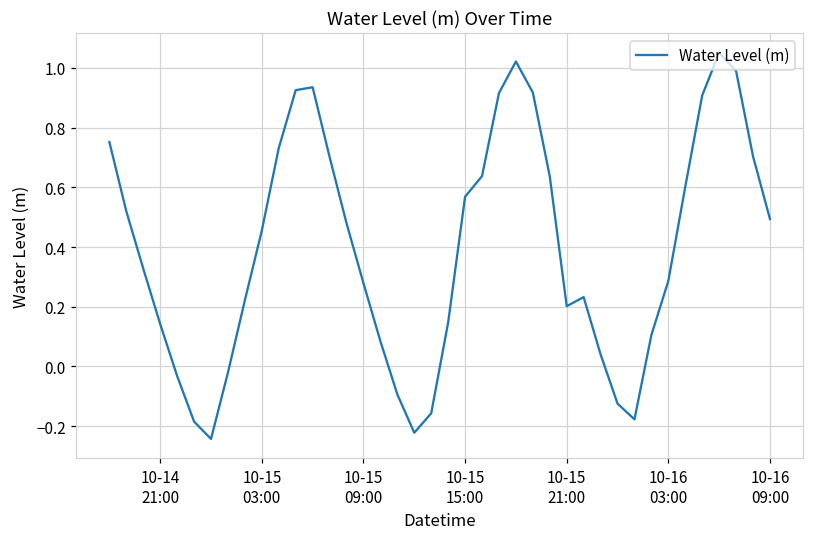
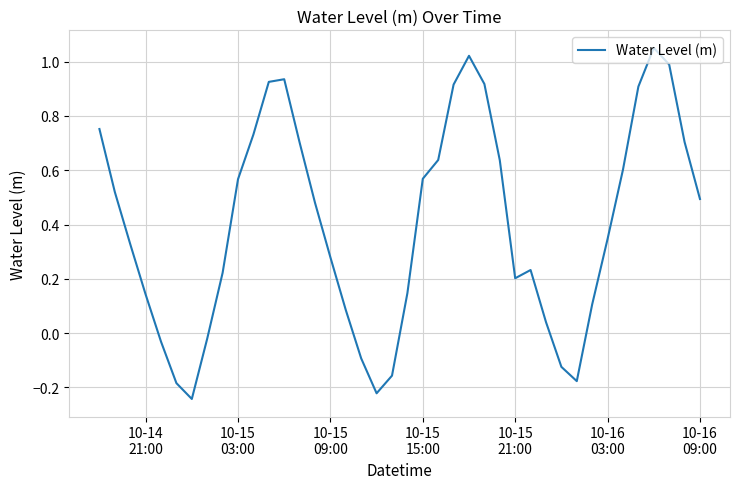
  {
    "10-14 21:00": 0.14,
-   "10-15 03:00": 0.46,
+   "10-15 03:00": 0.57,
    "10-15 09:00": 0.28,
    "10-15 15:00": 0.57,
    "10-15 21:00": 0.20,
-   "10-16 03:00": 0.29,
+   "10-16 03:00": 0.35,
    "10-16 09:00": 0.49
  }
